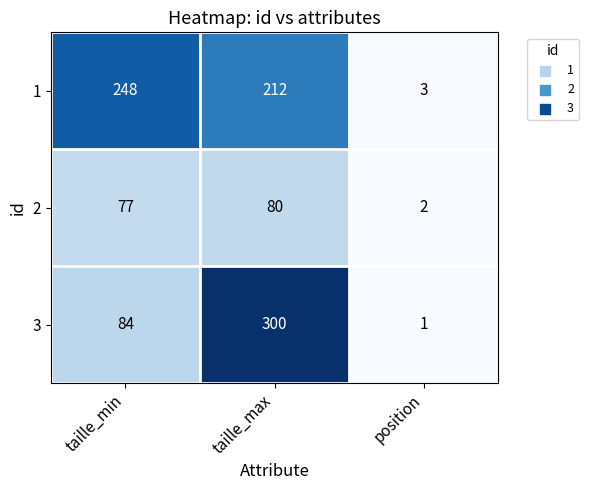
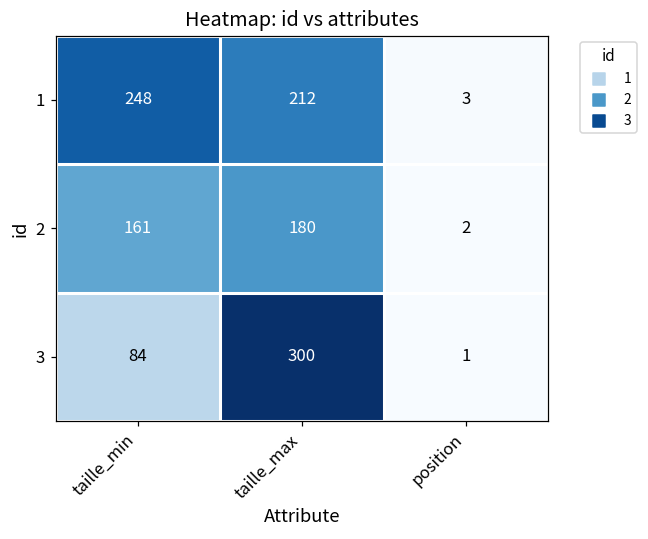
  {
    "1": {
      "taille_min": 248,
      "taille_max": 212,
      "position": 3
    },
    "2": {
-     "taille_min": 77,
-     "taille_max": 80,
+     "taille_min": 161,
+     "taille_max": 180,
      "position": 2
    },
    "3": {
      "taille_min": 84,
      "taille_max": 300,
      "position": 1
    }
  }
